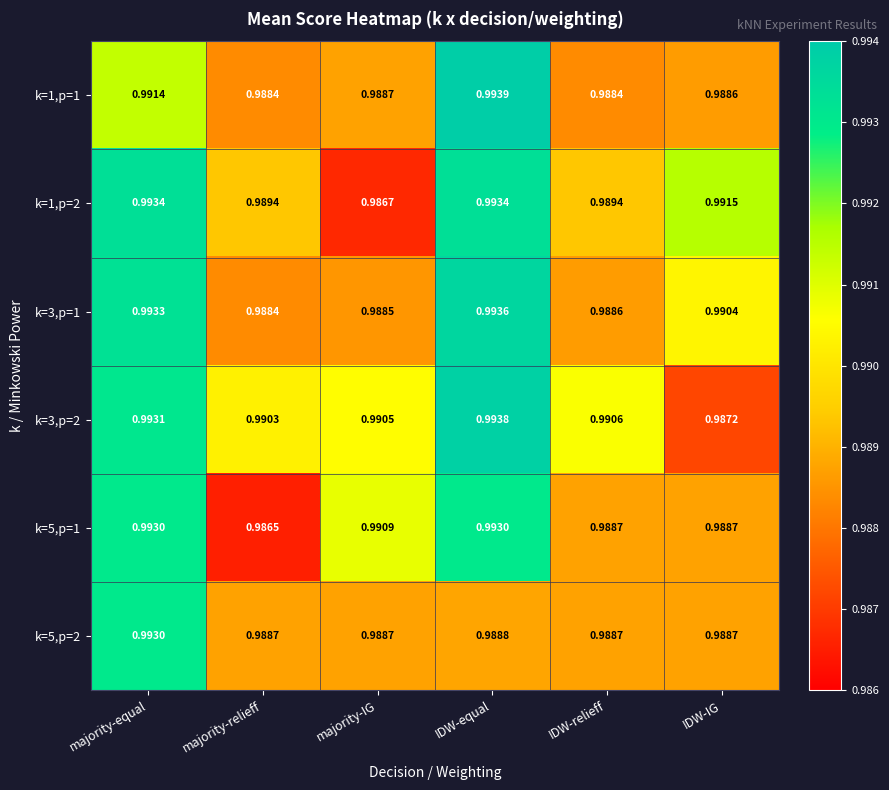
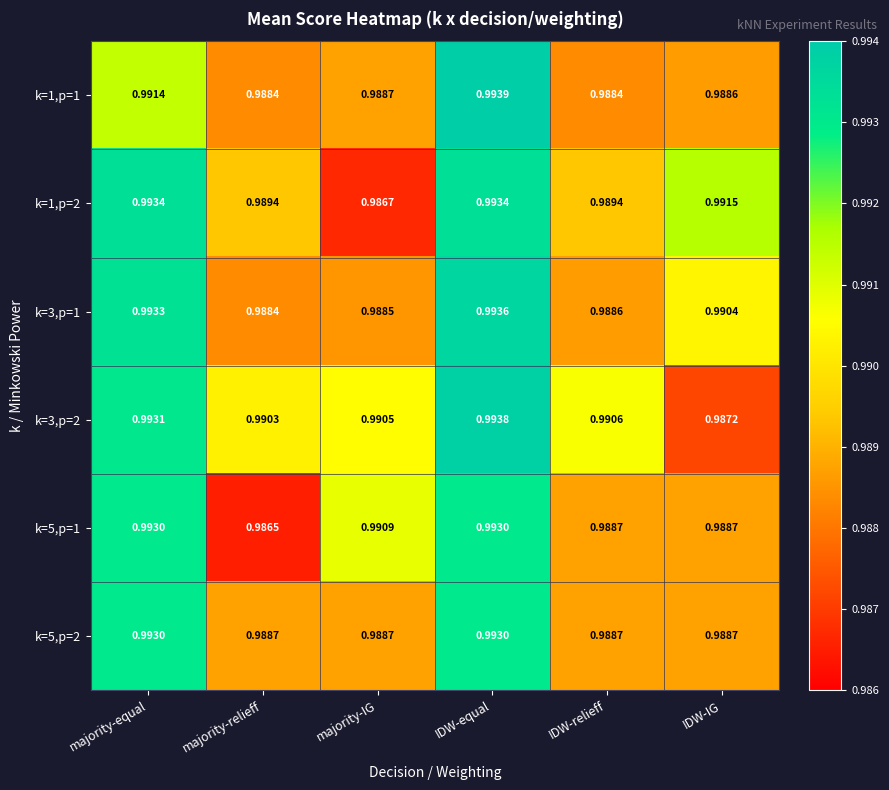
  {
    "k=1,p=1": {
      "majority-equal": 0.9914,
      "majority-relieff": 0.9884,
      "majority-IG": 0.9887,
      "IDW-equal": 0.9939,
      "IDW-relieff": 0.9884,
      "IDW-IG": 0.9886
    },
    "k=1,p=2": {
      "majority-equal": 0.9934,
      "majority-relieff": 0.9894,
      "majority-IG": 0.9867,
      "IDW-equal": 0.9934,
      "IDW-relieff": 0.9894,
      "IDW-IG": 0.9915
    },
    "k=3,p=1": {
      "majority-equal": 0.9933,
      "majority-relieff": 0.9884,
      "majority-IG": 0.9885,
      "IDW-equal": 0.9936,
      "IDW-relieff": 0.9886,
      "IDW-IG": 0.9904
    },
    "k=3,p=2": {
      "majority-equal": 0.9931,
      "majority-relieff": 0.9903,
      "majority-IG": 0.9905,
      "IDW-equal": 0.9938,
      "IDW-relieff": 0.9906,
      "IDW-IG": 0.9872
    },
    "k=5,p=1": {
      "majority-equal": 0.9930,
      "majority-relieff": 0.9865,
      "majority-IG": 0.9909,
      "IDW-equal": 0.9930,
      "IDW-relieff": 0.9887,
      "IDW-IG": 0.9887
    },
    "k=5,p=2": {
      "majority-equal": 0.9930,
      "majority-relieff": 0.9887,
      "majority-IG": 0.9887,
-     "IDW-equal": 0.9888,
+     "IDW-equal": 0.9930,
      "IDW-relieff": 0.9887,
      "IDW-IG": 0.9887
    }
  }
